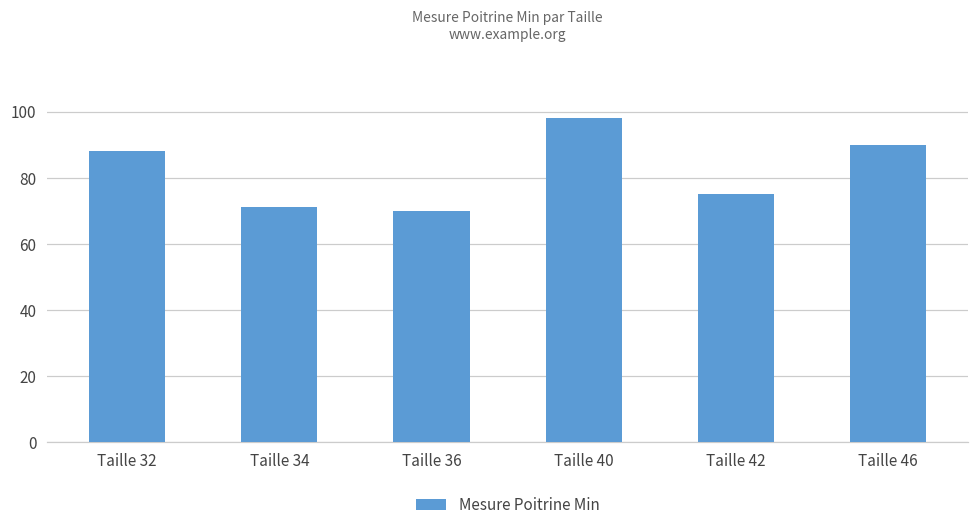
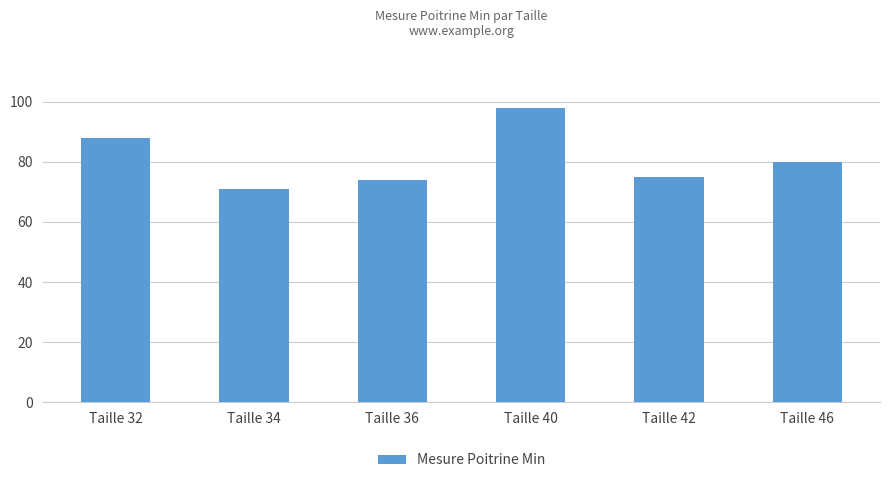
  {
    "Taille 32": 88,
    "Taille 34": 71,
-   "Taille 36": 70,
+   "Taille 36": 74,
    "Taille 40": 98,
    "Taille 42": 75,
-   "Taille 46": 90
+   "Taille 46": 80
  }
